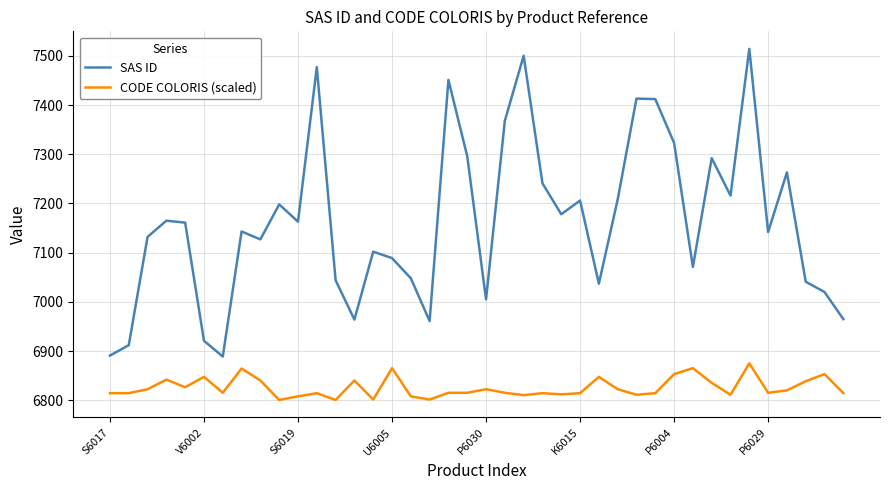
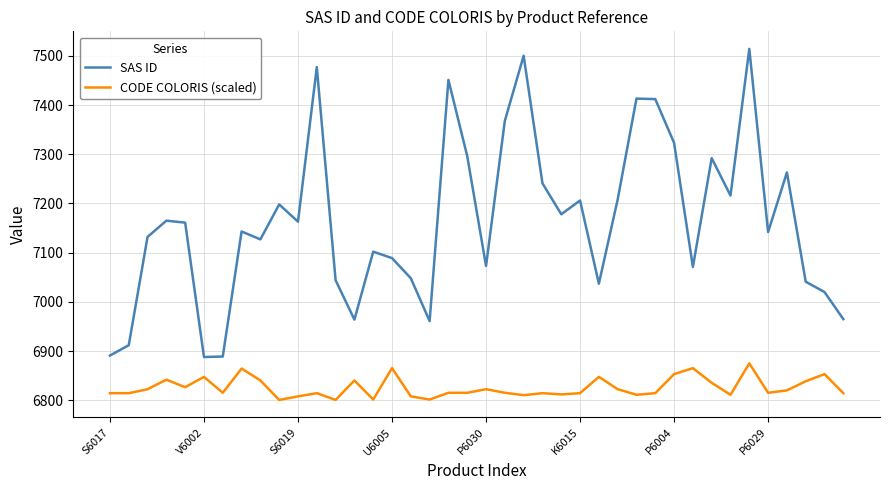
  {
    "SAS ID": {
      "S6017": 6890,
-     "V6002": 6920,
+     "V6002": 6890,
      "S6019": 7160,
      "U6005": 7090,
-     "P6030": 7010,
+     "P6030": 7070,
      "K6015": 7210,
      "P6004": 7320,
      "P6029": 7140
    },
    "CODE COLORIS (scaled)": {
      "S6017": 6810,
      "V6002": 6850,
      "S6019": 6810,
      "U6005": 6870,
      "P6030": 6820,
      "K6015": 6810,
      "P6004": 6850,
      "P6029": 6820
    }
  }
